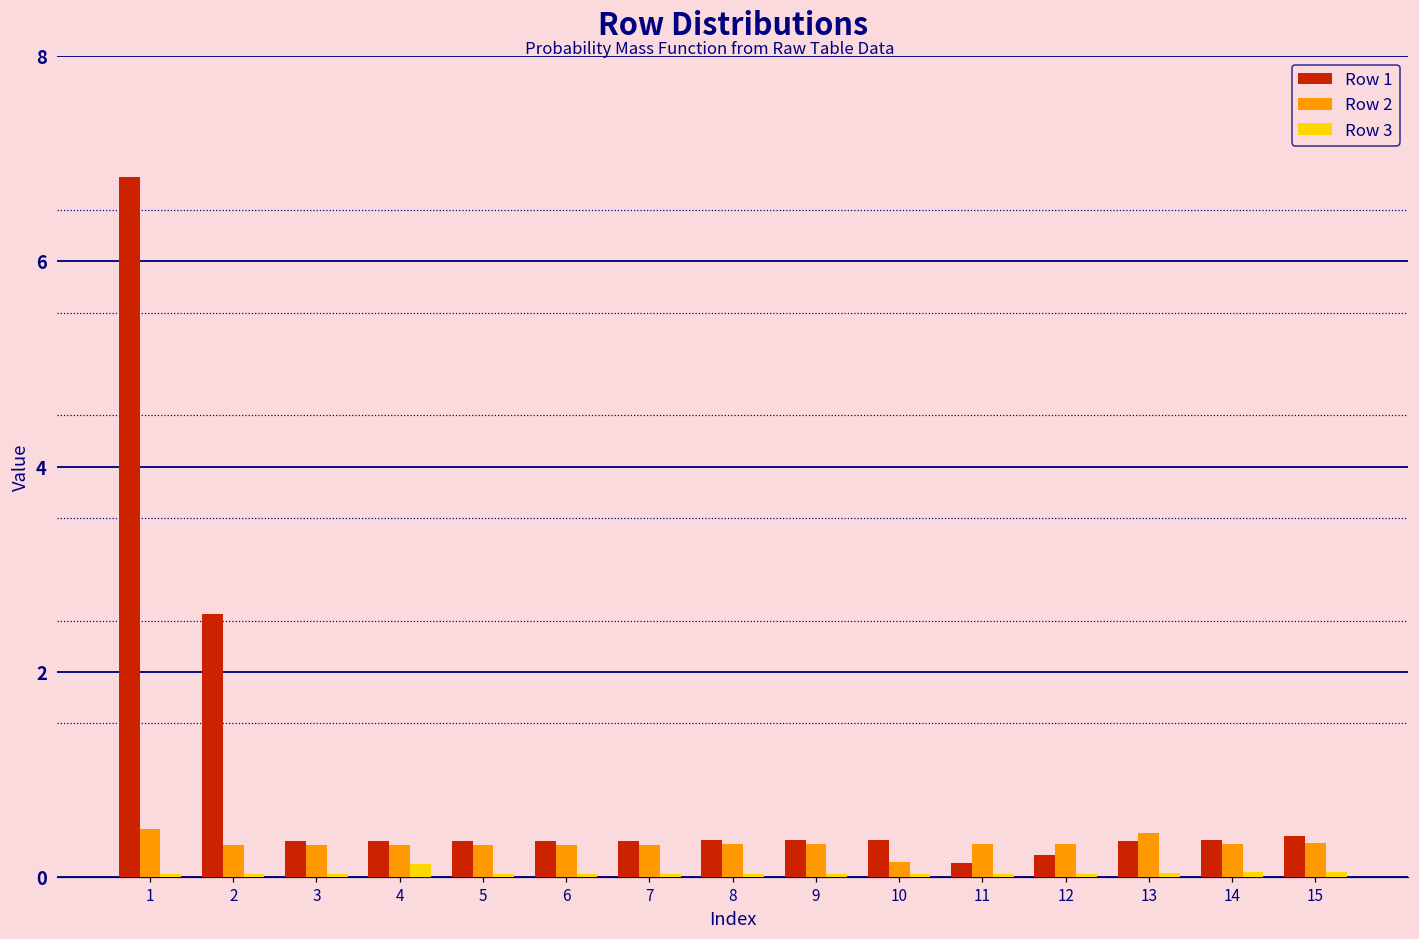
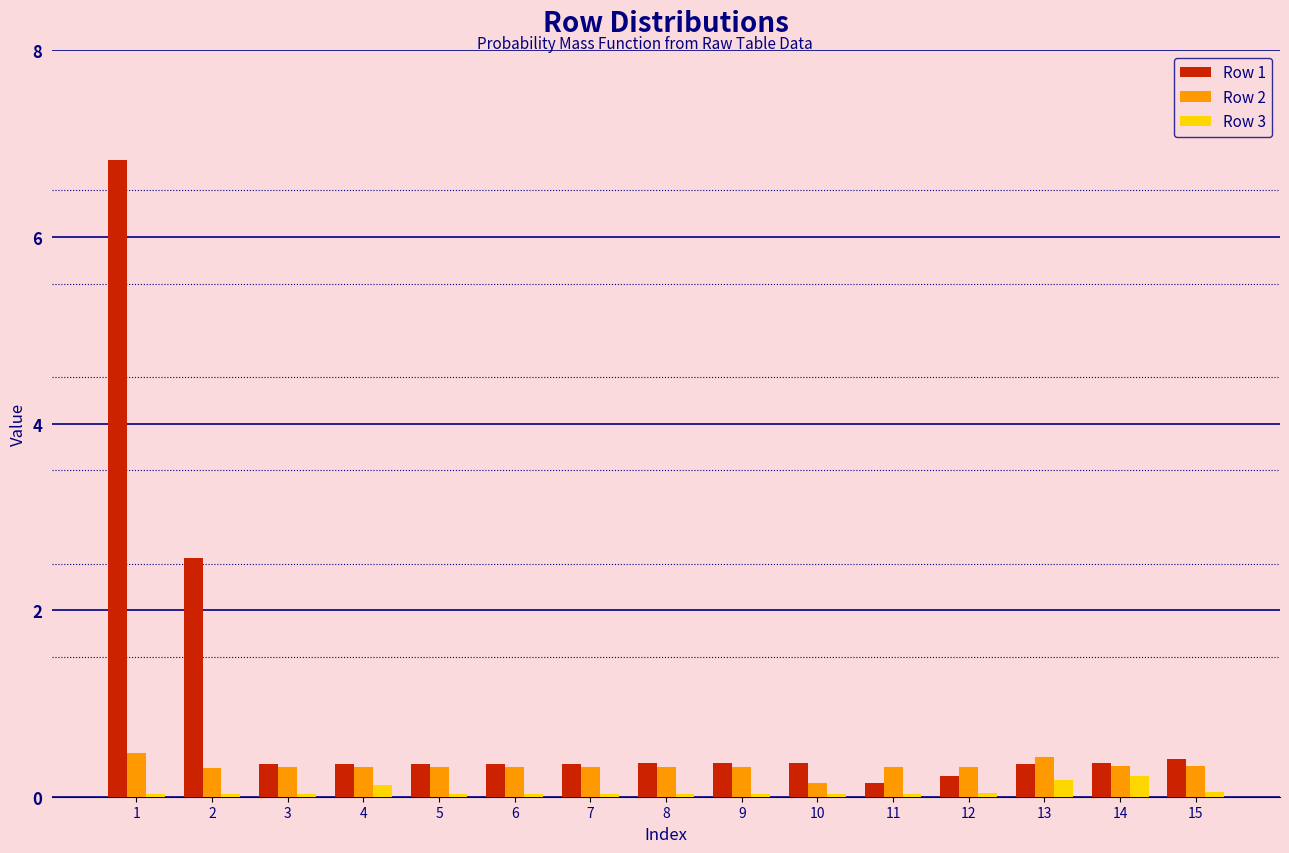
  {
    "Row 1": {
      "1": 6.8,
      "2": 2.6,
      "3": 0.3,
      "4": 0.3,
      "5": 0.4,
      "6": 0.4,
      "7": 0.4,
      "8": 0.4,
      "9": 0.4,
      "10": 0.4,
      "11": 0.1,
      "12": 0.2,
      "13": 0.4,
      "14": 0.4,
      "15": 0.4
    },
    "Row 2": {
      "1": 0.5,
      "2": 0.3,
      "3": 0.3,
      "4": 0.3,
      "5": 0.3,
      "6": 0.3,
      "7": 0.3,
      "8": 0.3,
      "9": 0.3,
      "10": 0.1,
      "11": 0.3,
      "12": 0.3,
      "13": 0.4,
      "14": 0.3,
      "15": 0.3
    },
    "Row 3": {
      "1": 0.0,
      "2": 0.0,
      "3": 0.0,
      "4": 0.1,
      "5": 0.0,
      "6": 0.0,
      "7": 0.0,
      "8": 0.0,
      "9": 0.0,
      "10": 0.0,
      "11": 0.0,
      "12": 0.0,
-     "13": 0.0,
-     "14": 0.0,
+     "13": 0.2,
+     "14": 0.2,
      "15": 0.0
    }
  }
